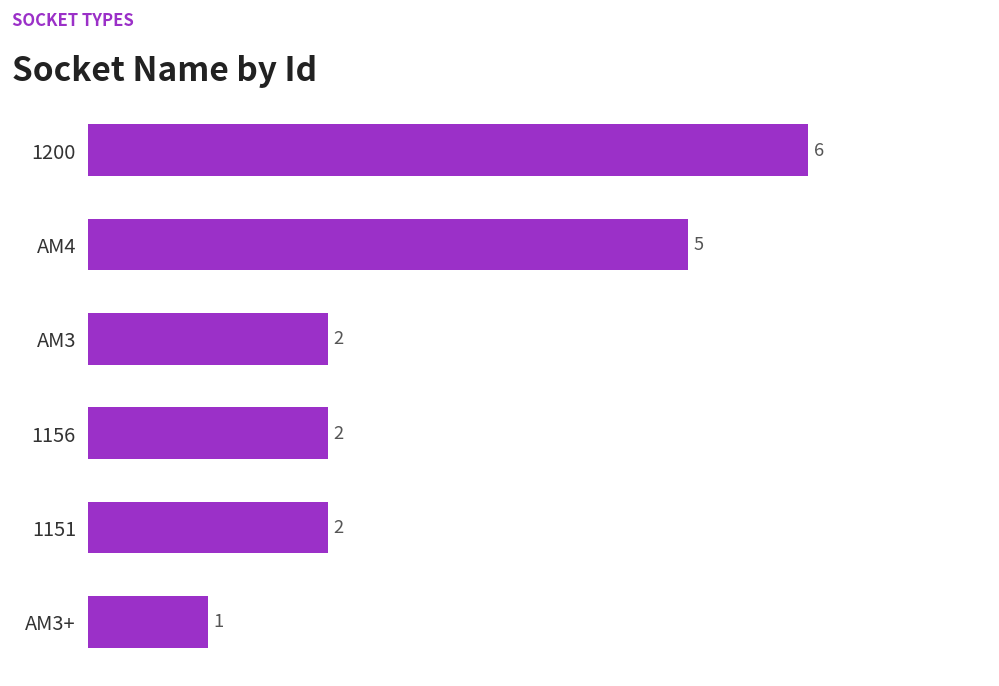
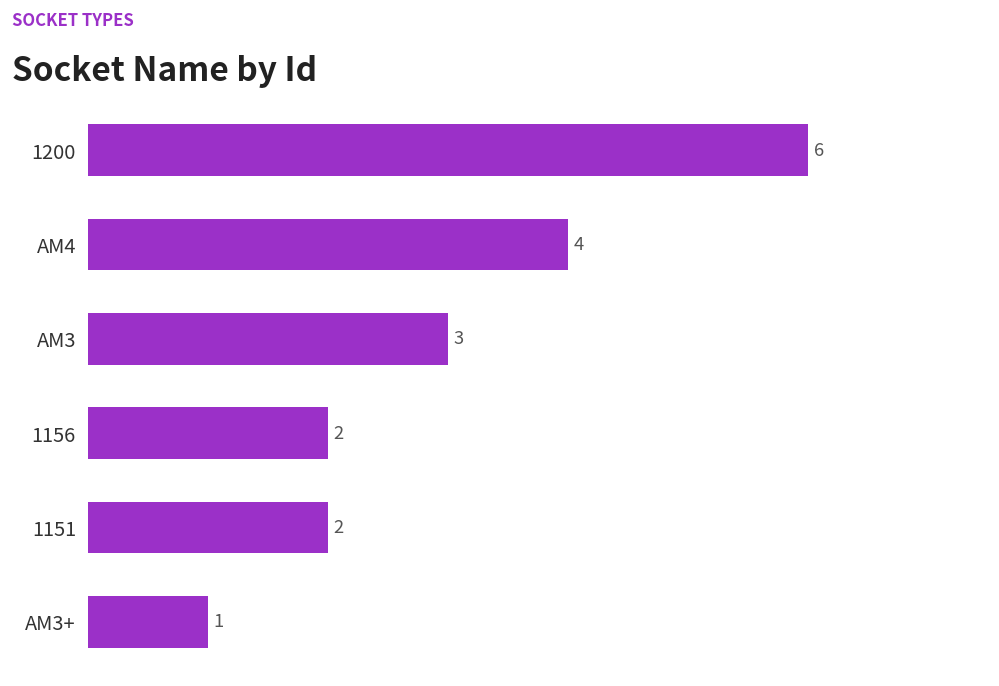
  {
    "1200": 6,
-   "AM4": 5,
-   "AM3": 2,
+   "AM4": 4,
+   "AM3": 3,
    "1156": 2,
    "1151": 2,
    "AM3+": 1
  }
